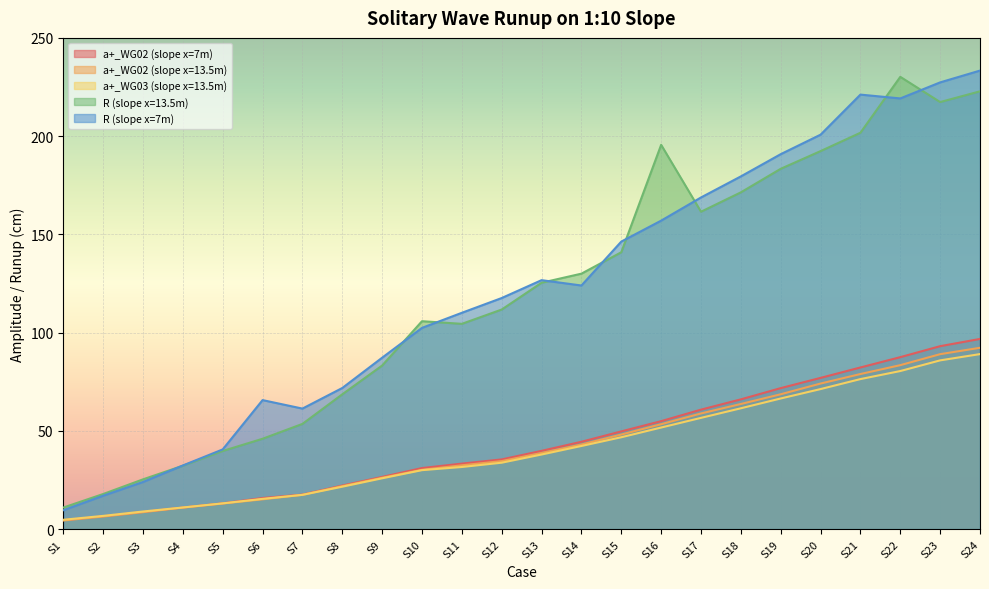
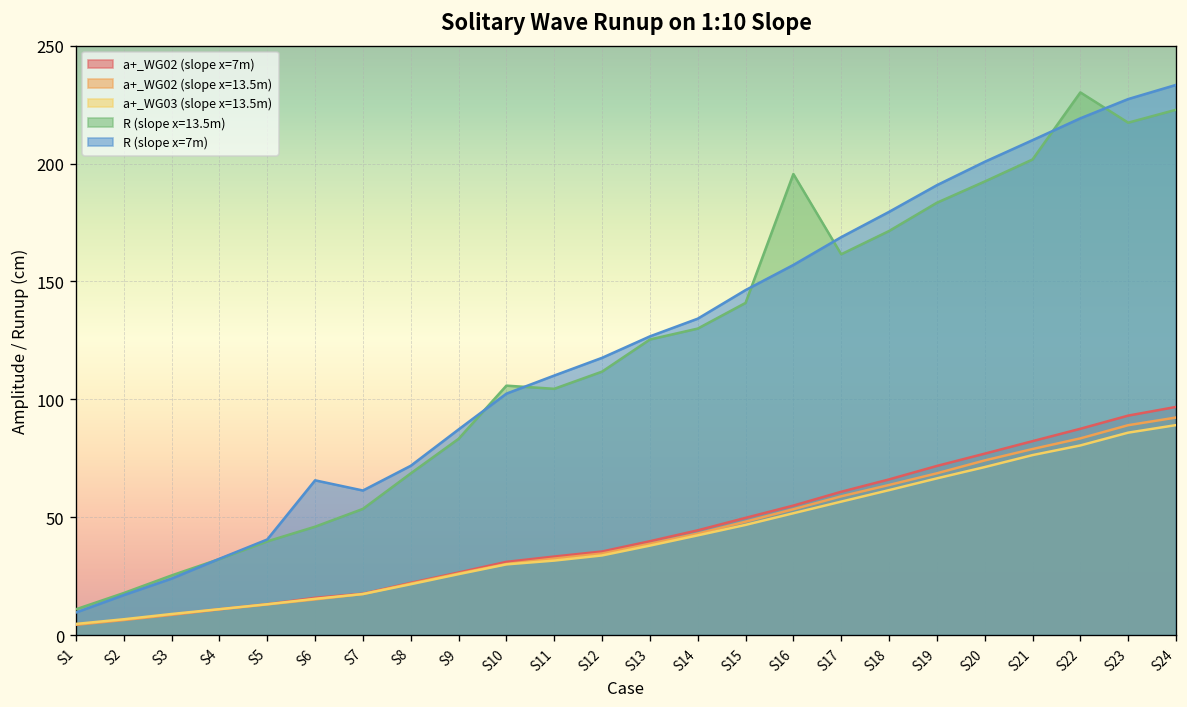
  {
    "R (slope x=13.5m)": {
      "S1": 11,
      "S3": 25,
      "S6": 46,
      "S7": 54,
      "S8": 69,
      "S9": 83,
      "S10": 106,
      "S11": 104,
      "S12": 112,
      "S14": 130,
      "S15": 141,
      "S16": 196,
      "S17": 162,
      "S18": 171,
      "S19": 183,
      "S20": 192,
      "S21": 202,
      "S22": 230,
      "S23": 217,
      "S24": 223
    },
    "R (slope x=7m)": {
      "S1": 10,
      "S3": 24,
      "S6": 66,
      "S7": 61,
      "S8": 72,
      "S9": 87,
      "S10": 102,
      "S11": 110,
      "S12": 118,
-     "S14": 124,
+     "S14": 134,
      "S15": 146,
      "S16": 157,
      "S17": 169,
      "S18": 180,
      "S19": 191,
      "S20": 201,
-     "S21": 221,
+     "S21": 210,
      "S22": 219,
      "S23": 227,
      "S24": 233
    }
  }
